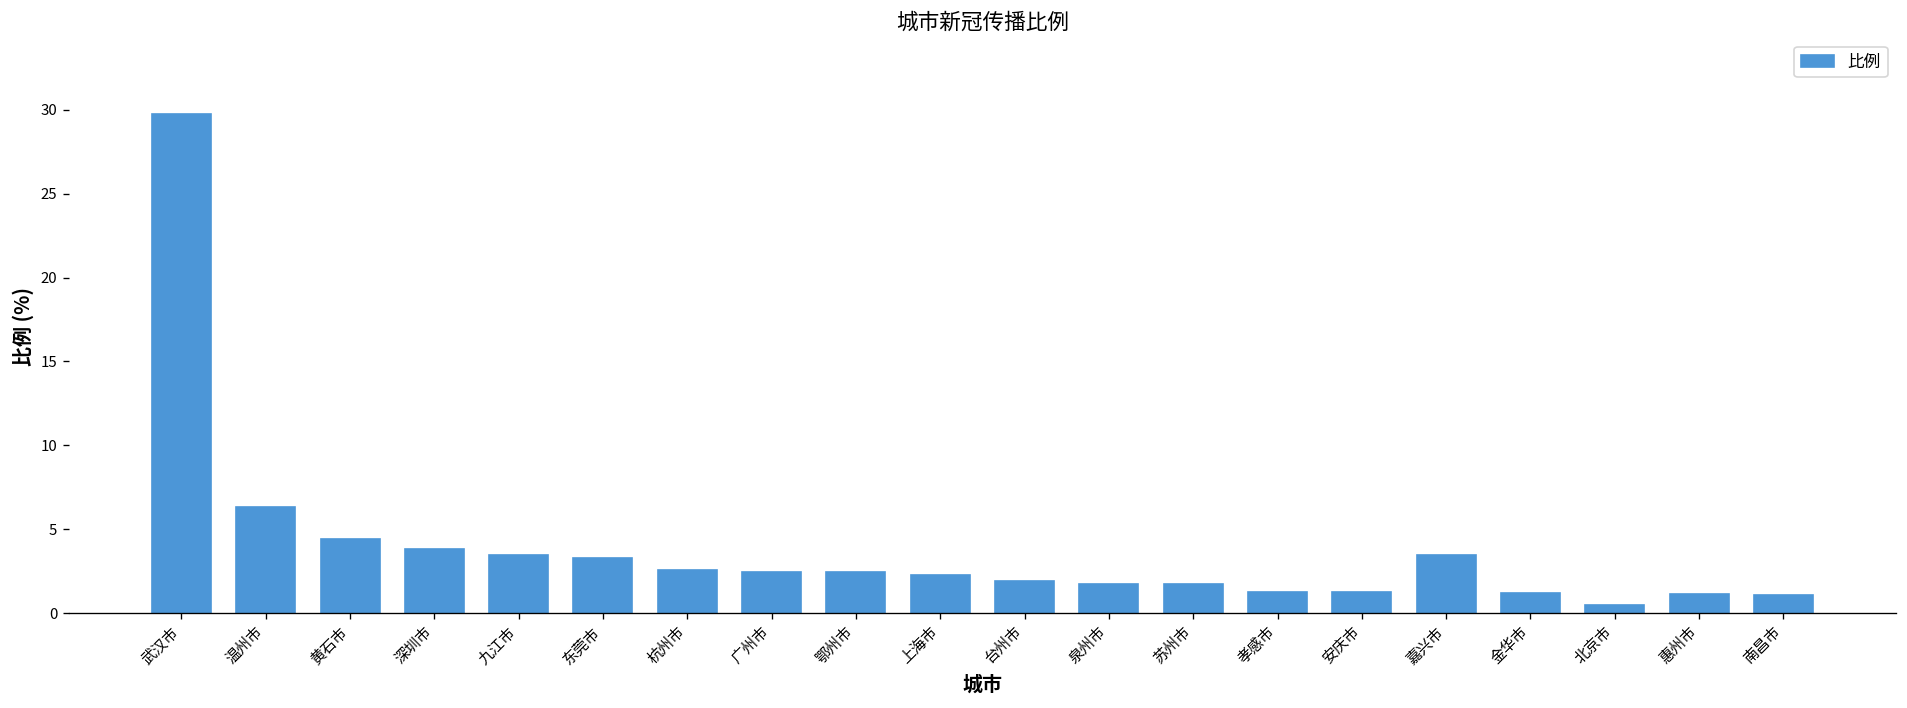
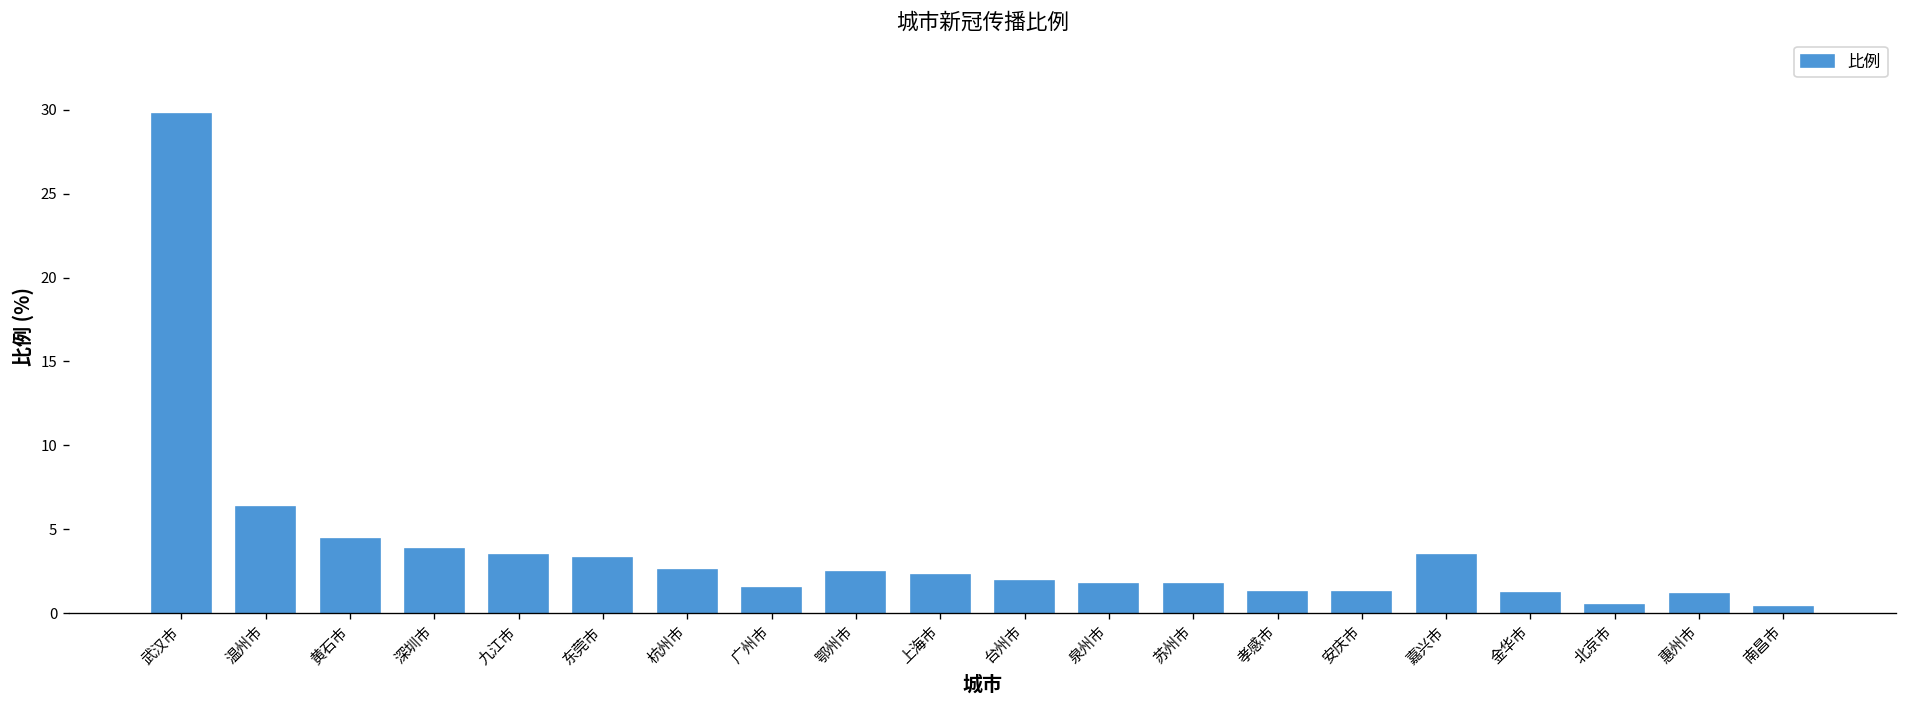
  {
    "武汉市": 29.8,
    "温州市": 6.4,
    "黄石市": 4.4,
    "深圳市": 3.8,
    "九江市": 3.5,
    "东莞市": 3.3,
    "杭州市": 2.6,
-   "广州市": 2.5,
+   "广州市": 1.5,
    "鄂州市": 2.5,
    "上海市": 2.3,
    "台州市": 1.9,
    "泉州市": 1.8,
    "苏州市": 1.8,
    "孝感市": 1.3,
    "安庆市": 1.3,
    "嘉兴市": 3.5,
    "金华市": 1.2,
    "北京市": 0.5,
    "惠州市": 1.1,
-   "南昌市": 1.1
+   "南昌市": 0.4
  }
